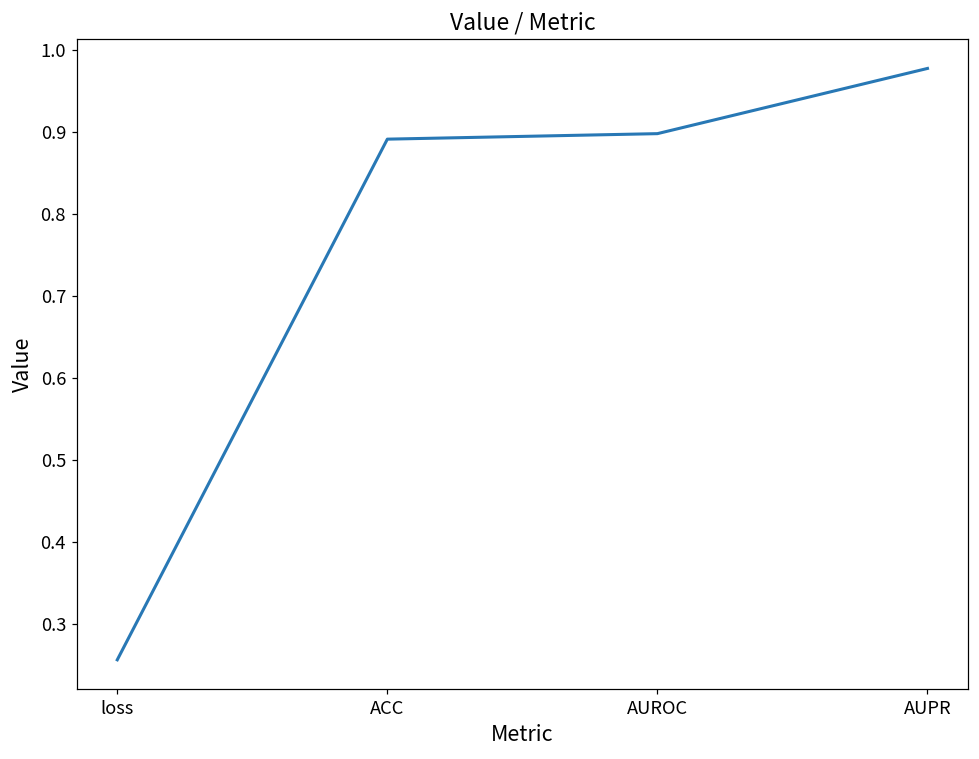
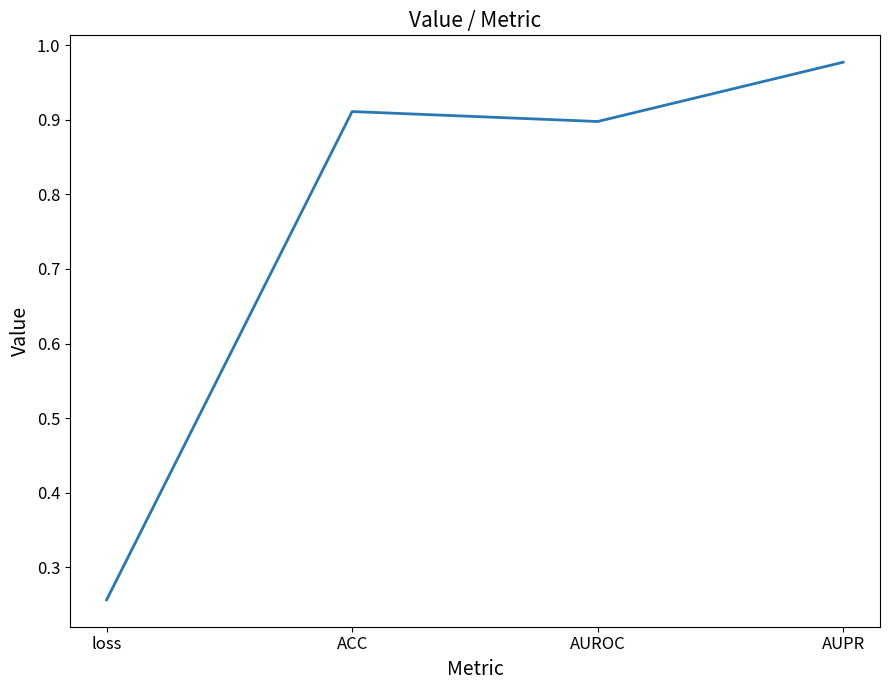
  {
    "loss": 0.26,
-   "ACC": 0.89,
+   "ACC": 0.91,
    "AUROC": 0.90,
    "AUPR": 0.98
  }
